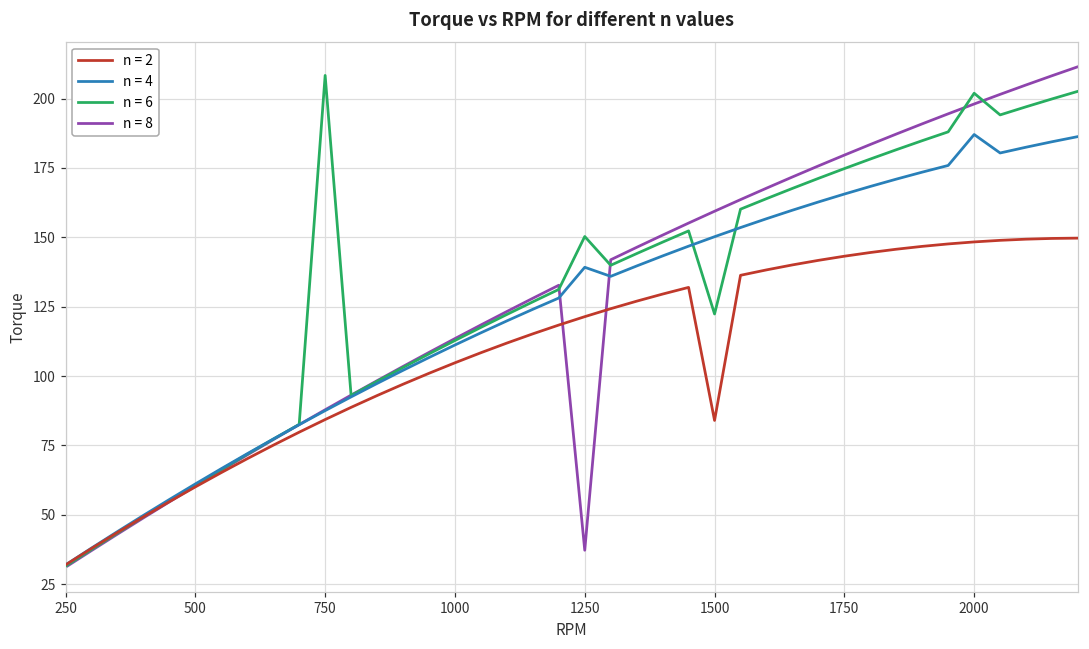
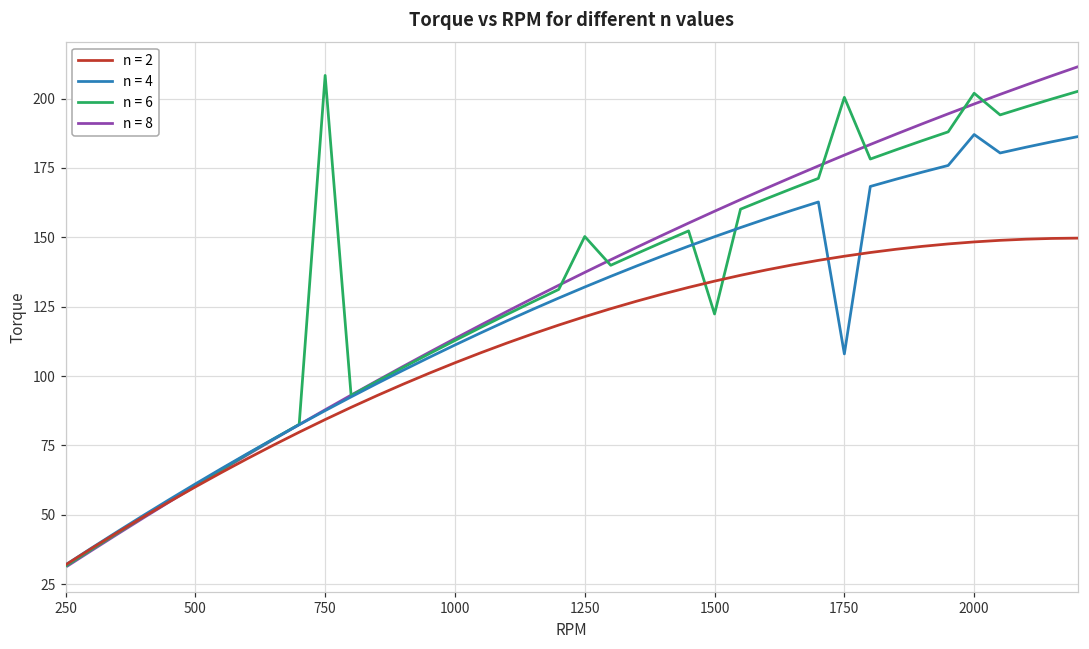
  {
    "n = 2": {
      "750": 84,
      "1000": 105,
      "1250": 121,
-     "1500": 84,
+     "1500": 134,
      "1750": 143,
      "2000": 148
    },
    "n = 4": {
      "1000": 111,
-     "1250": 139,
+     "1250": 132,
      "1500": 150,
-     "1750": 166,
+     "1750": 108,
      "2000": 187
    },
    "n = 6": {
      "750": 208,
      "1250": 150,
      "1500": 122,
-     "1750": 175,
+     "1750": 200,
      "2000": 202
    },
    "n = 8": {
-     "1250": 37,
+     "1250": 137,
      "1500": 159,
      "1750": 180,
      "2000": 198
    }
  }
